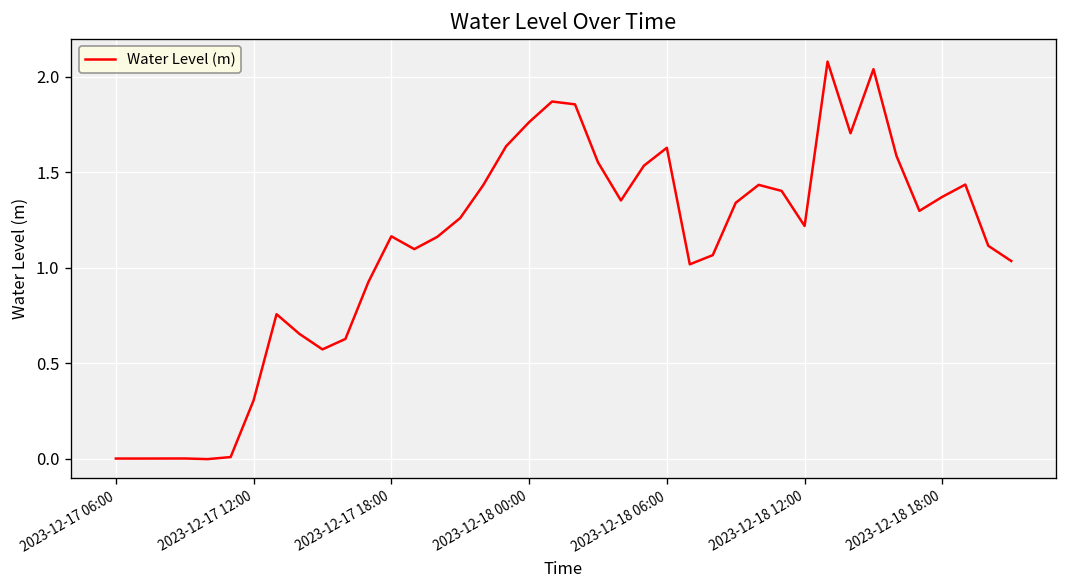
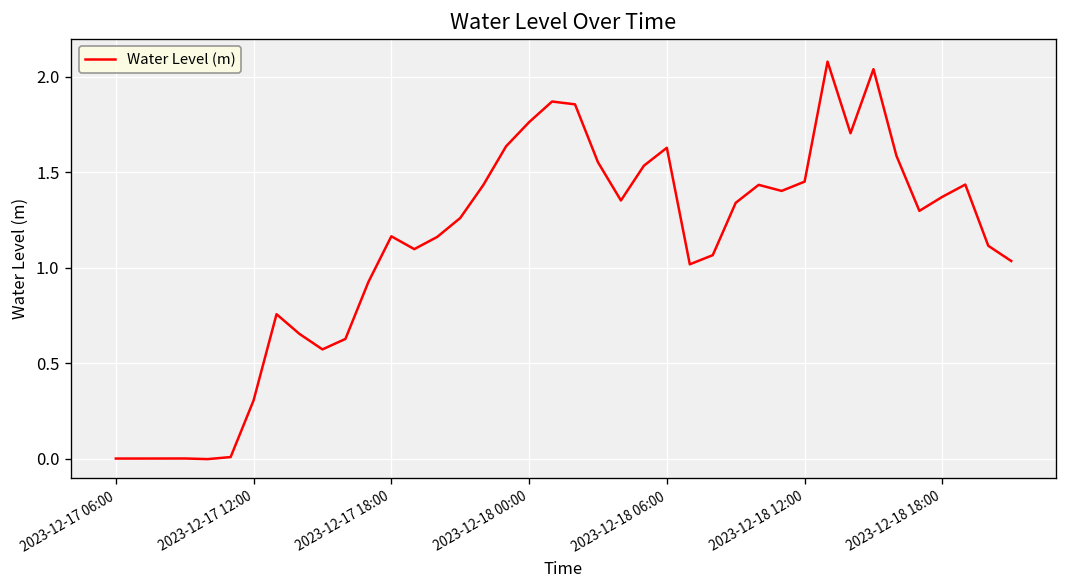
  {
    "2023-12-17 06:00": 0.00,
    "2023-12-17 12:00": 0.31,
    "2023-12-17 18:00": 1.17,
    "2023-12-18 00:00": 1.76,
    "2023-12-18 06:00": 1.63,
-   "2023-12-18 12:00": 1.22,
+   "2023-12-18 12:00": 1.45,
    "2023-12-18 18:00": 1.37
  }
